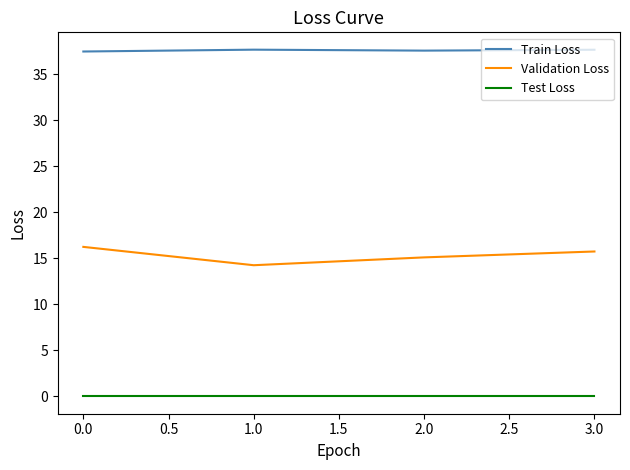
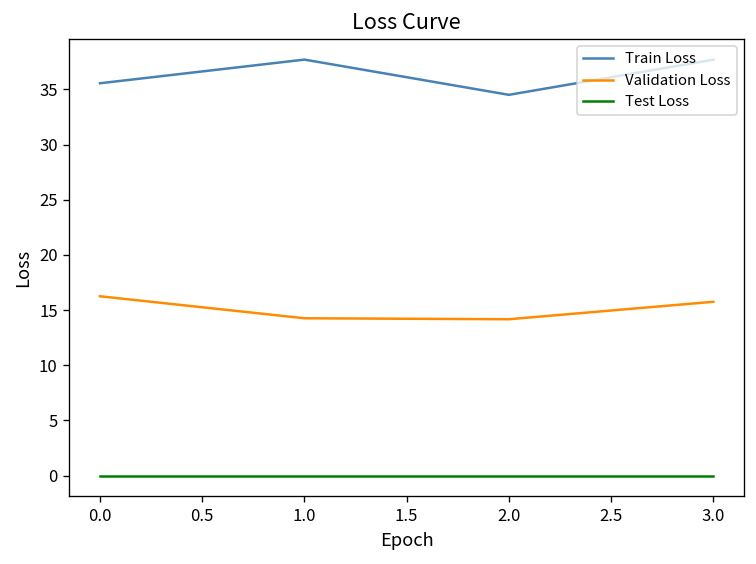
  {
    "Train Loss": {
-     "0.0": 37,
+     "0.0": 36,
      "1.0": 38,
-     "2.0": 38
+     "2.0": 34
    },
    "Validation Loss": {
      "0.0": 16,
      "1.0": 14,
-     "2.0": 15,
+     "2.0": 14,
      "3.0": 16
    },
    "Test Loss": {
      "0.0": 0,
      "1.0": 0,
      "2.0": 0,
      "3.0": 0
    }
  }
